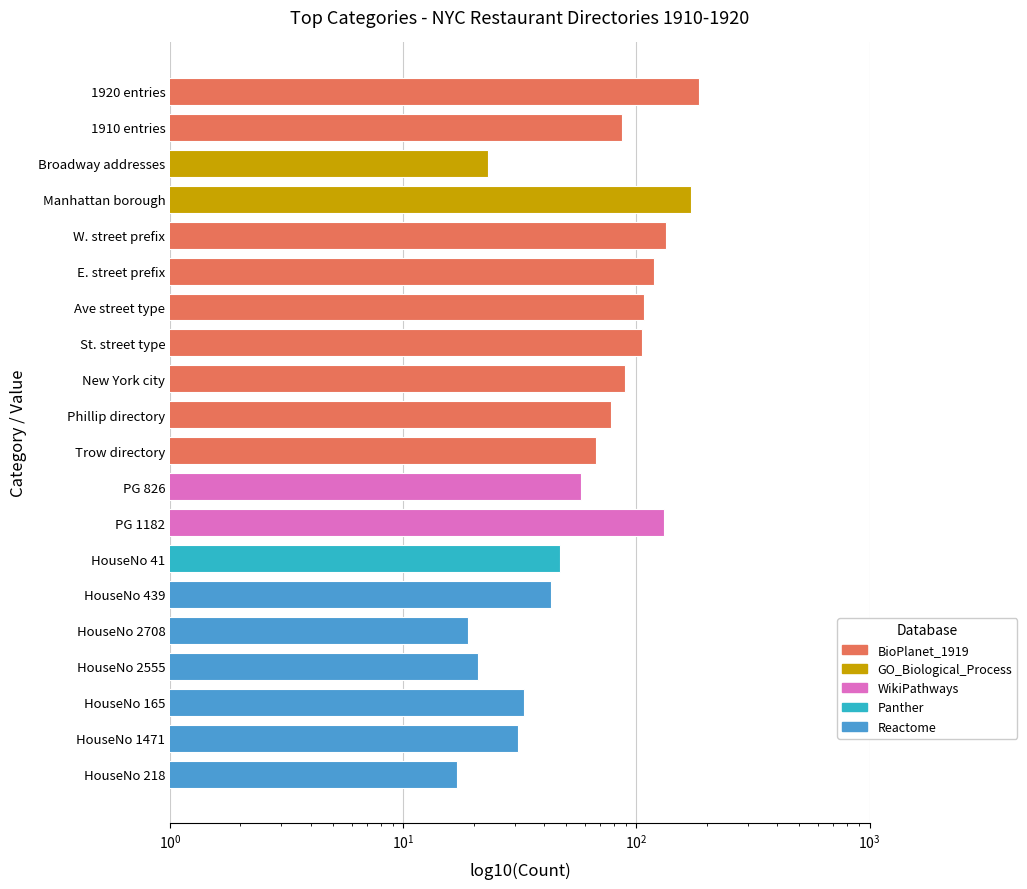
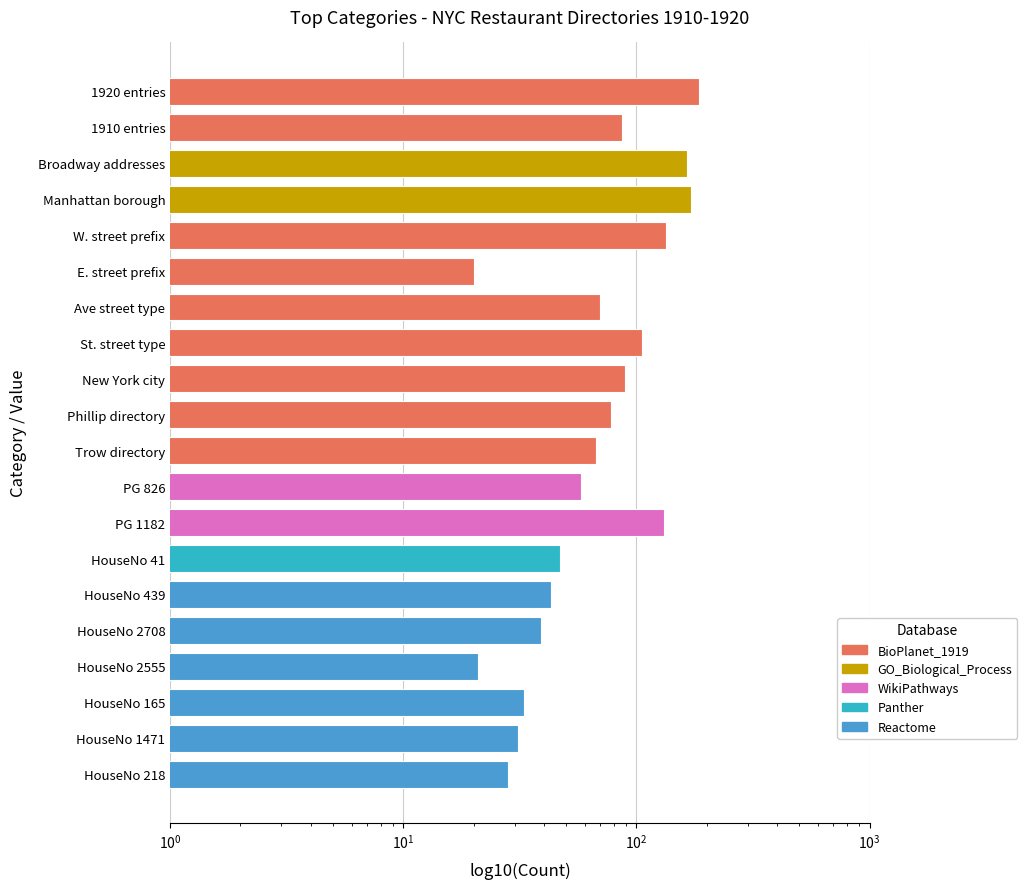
  {
    "1920 entries": 190,
    "1910 entries": 87,
-   "Broadway addresses": 23,
+   "Broadway addresses": 170,
    "Manhattan borough": 170,
    "W. street prefix": 130,
-   "E. street prefix": 120,
-   "Ave street type": 110,
+   "E. street prefix": 20,
+   "Ave street type": 70,
    "St. street type": 110,
    "New York city": 89,
    "Phillip directory": 78,
    "Trow directory": 67,
    "PG 826": 58,
    "PG 1182": 130,
    "HouseNo 41": 47,
    "HouseNo 439": 43,
-   "HouseNo 2708": 19,
+   "HouseNo 2708": 39,
    "HouseNo 2555": 21,
    "HouseNo 165": 33,
    "HouseNo 1471": 31,
-   "HouseNo 218": 17
+   "HouseNo 218": 28
  }
